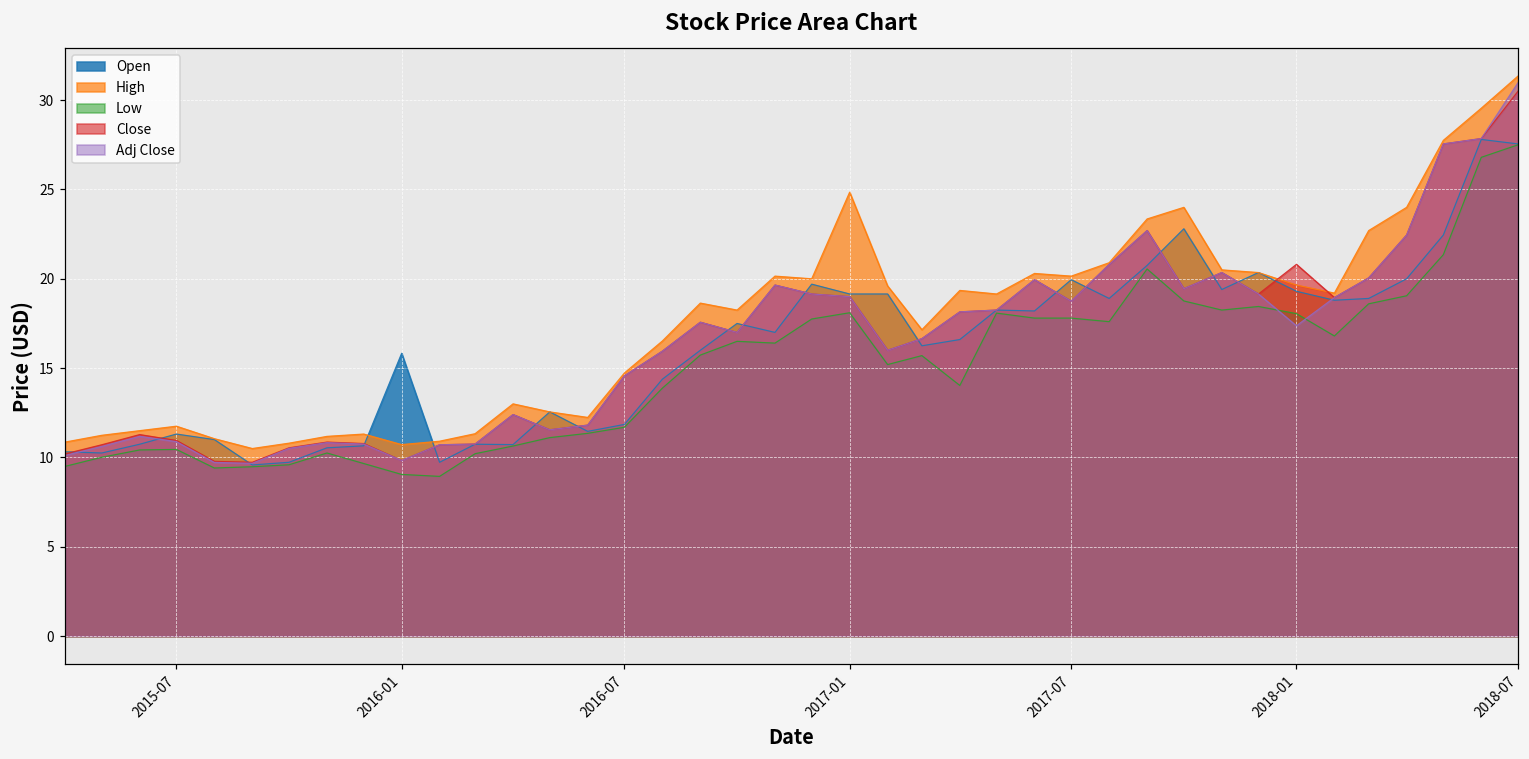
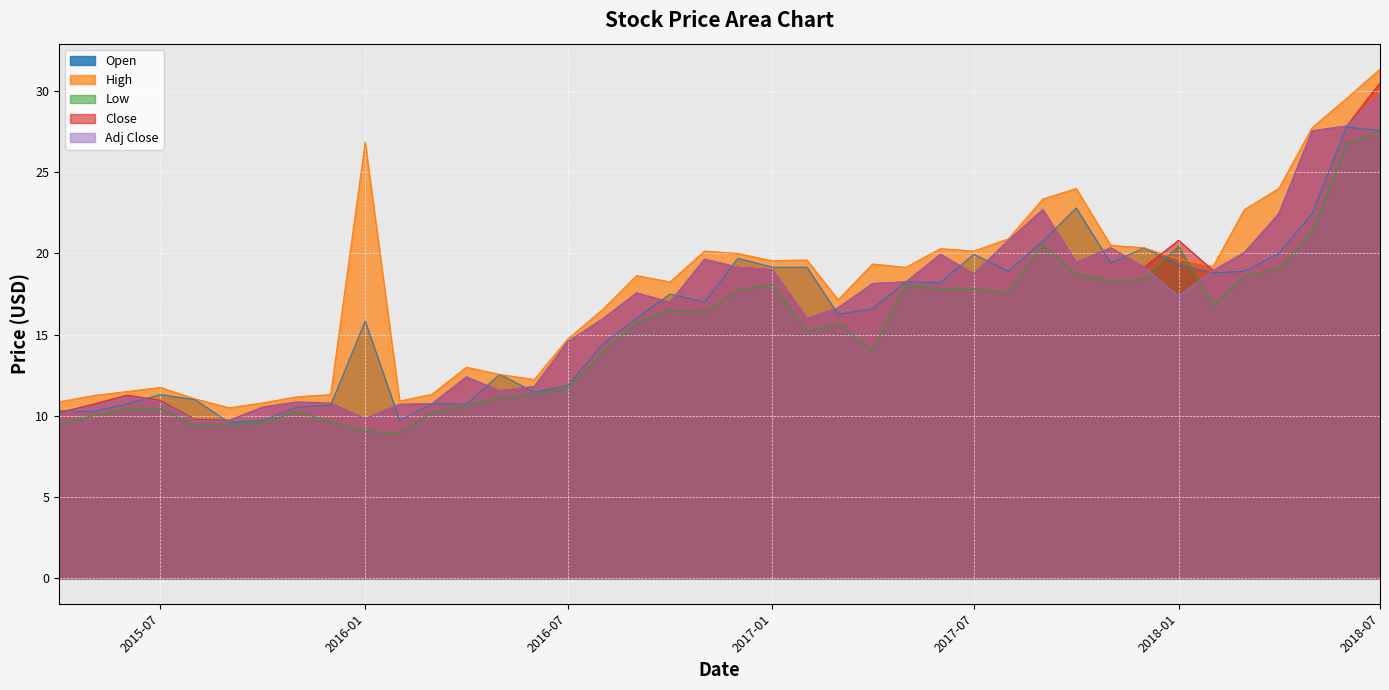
  {
    "Open": {
      "2015-07": 11.3,
      "2016-01": 15.8,
      "2016-07": 11.9,
      "2017-07": 20.0,
      "2018-01": 19.3
    },
    "High": {
      "2015-07": 11.8,
-     "2016-01": 10.7,
+     "2016-01": 26.9,
      "2016-07": 14.7,
-     "2017-01": 24.9,
+     "2017-01": 19.6,
      "2017-07": 20.2,
      "2018-01": 19.7,
      "2018-07": 31.4
    },
    "Low": {
      "2015-07": 10.5,
      "2016-01": 9.1,
      "2016-07": 11.7,
      "2017-01": 18.1,
      "2017-07": 17.8,
-     "2018-01": 18.1
+     "2018-01": 20.4
    },
    "Close": {
      "2018-01": 20.8,
      "2018-07": 30.5
    },
    "Adj Close": {
      "2018-01": 17.4,
-     "2018-07": 31.0
+     "2018-07": 29.8
    }
  }
